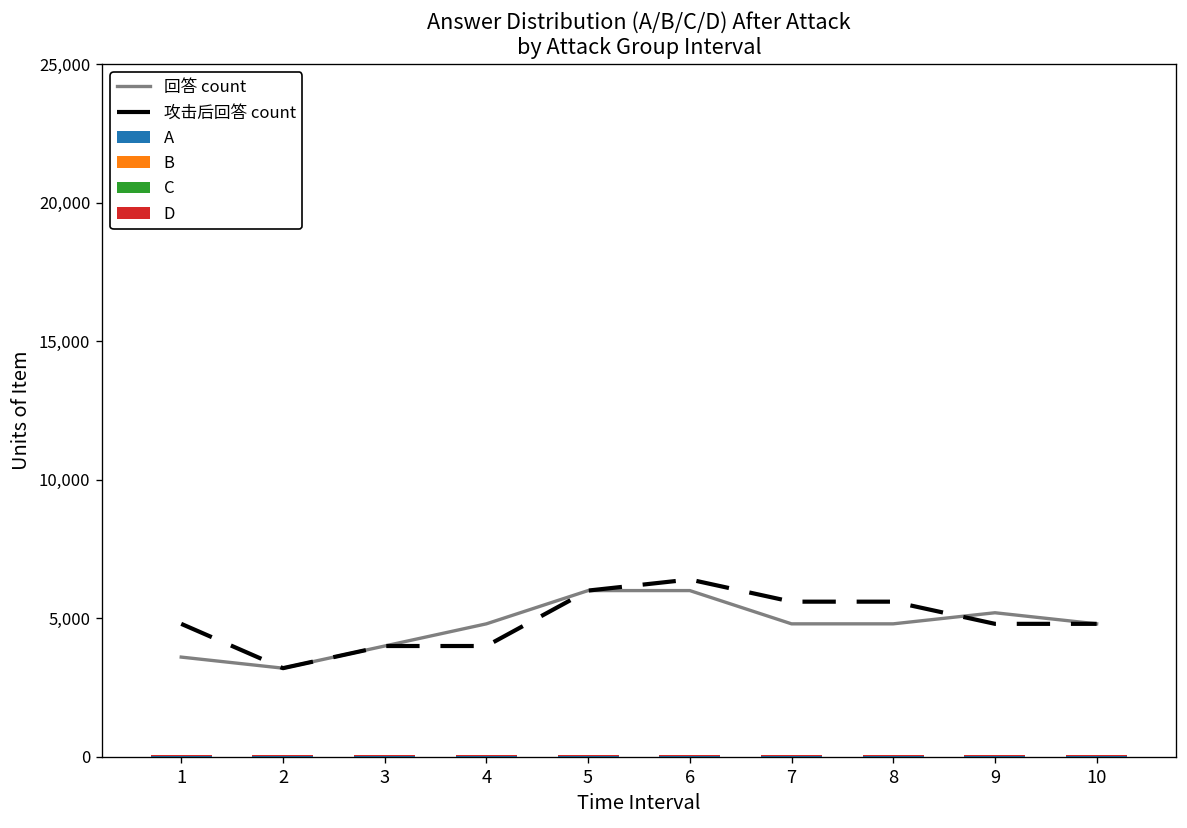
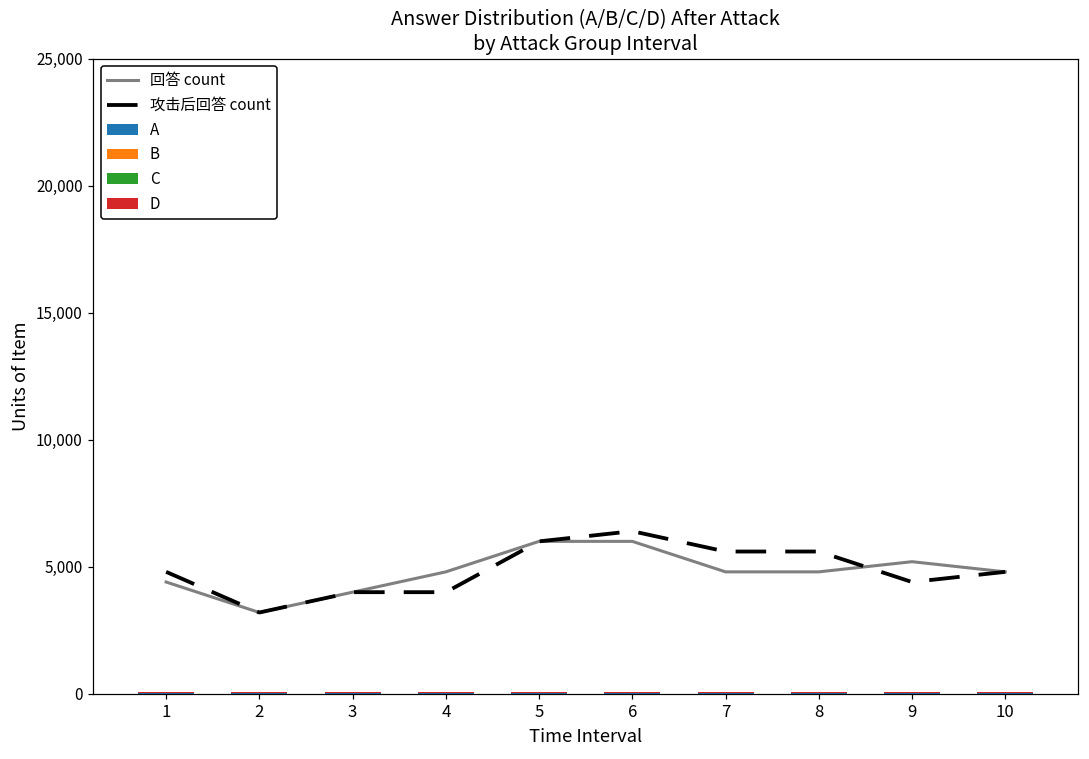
  {
    "回答 count": {
-     "1": "3,600",
+     "1": "4,400",
      "4": "4,800",
      "6": "6,000",
      "7": "4,800",
      "8": "4,800",
      "9": "5,200"
    },
    "攻击后回答 count": {
      "1": "4,800",
      "4": "4,000",
      "6": "6,400",
      "7": "5,600",
      "8": "5,600",
-     "9": "4,800"
+     "9": "4,400"
    }
  }
